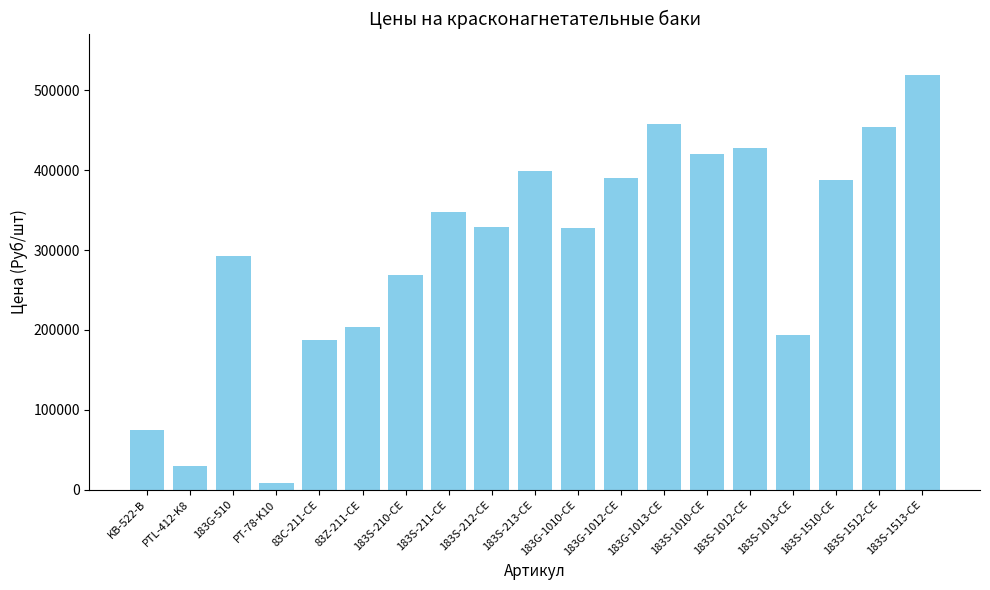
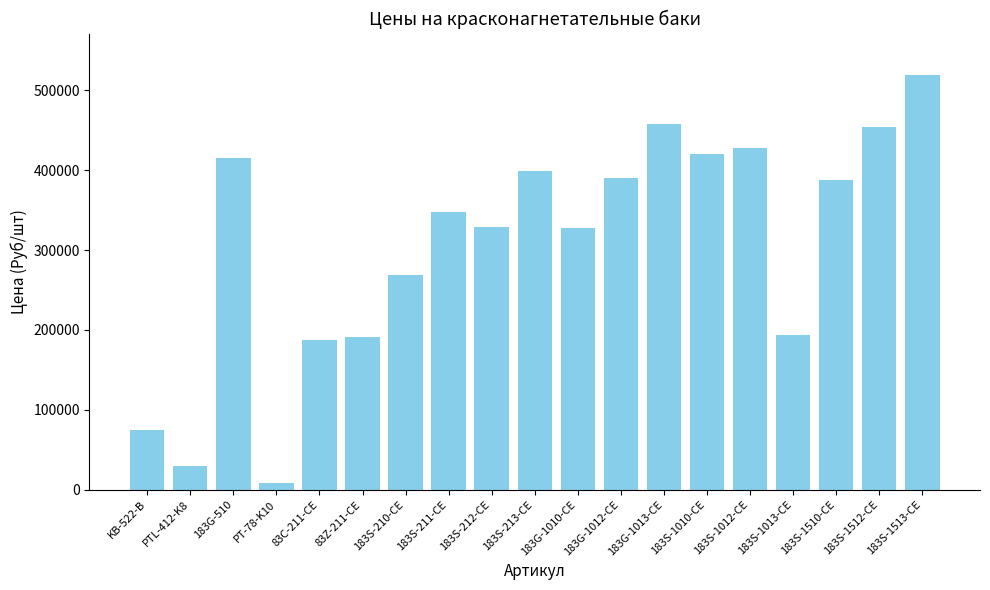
  {
    "KB-522-B": 80000,
    "PTL-412-K8": 30000,
-   "183G-510": 290000,
+   "183G-510": 410000,
    "PT-78-K10": 10000,
    "83C-211-CE": 190000,
-   "83Z-211-CE": 200000,
+   "83Z-211-CE": 190000,
    "183S-210-CE": 270000,
    "183S-211-CE": 350000,
    "183S-212-CE": 330000,
    "183S-213-CE": 400000,
    "183G-1010-CE": 330000,
    "183G-1012-CE": 390000,
    "183G-1013-CE": 460000,
    "183S-1010-CE": 420000,
    "183S-1012-CE": 430000,
    "183S-1013-CE": 190000,
    "183S-1510-CE": 390000,
    "183S-1512-CE": 450000,
    "183S-1513-CE": 520000
  }
